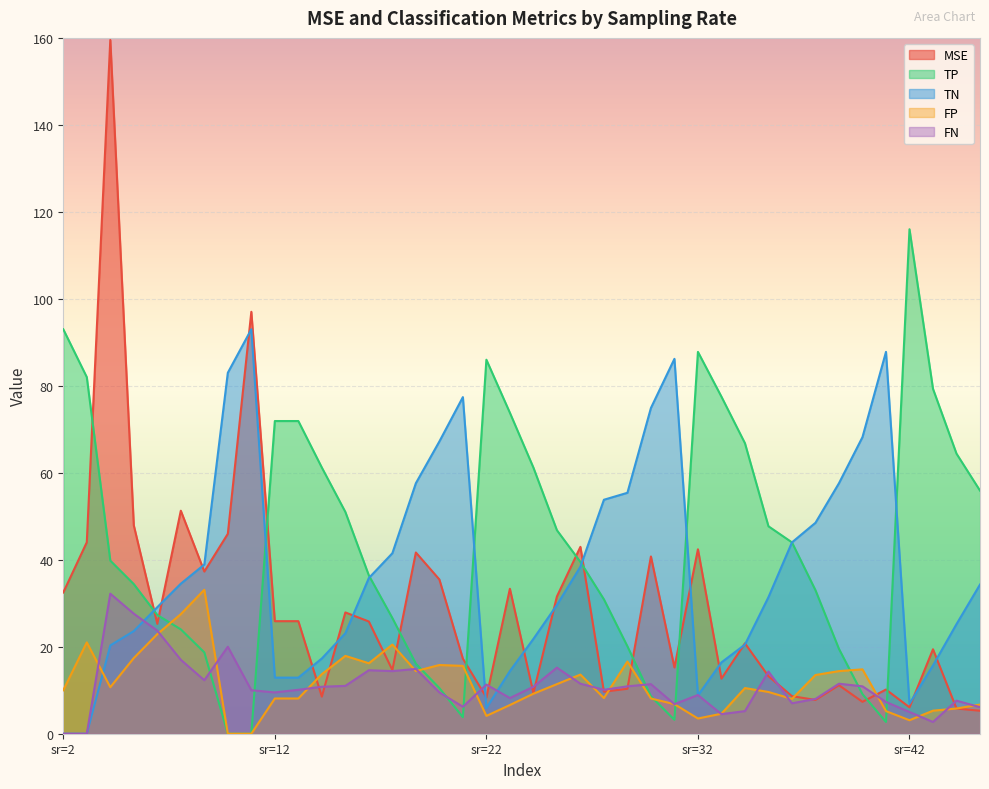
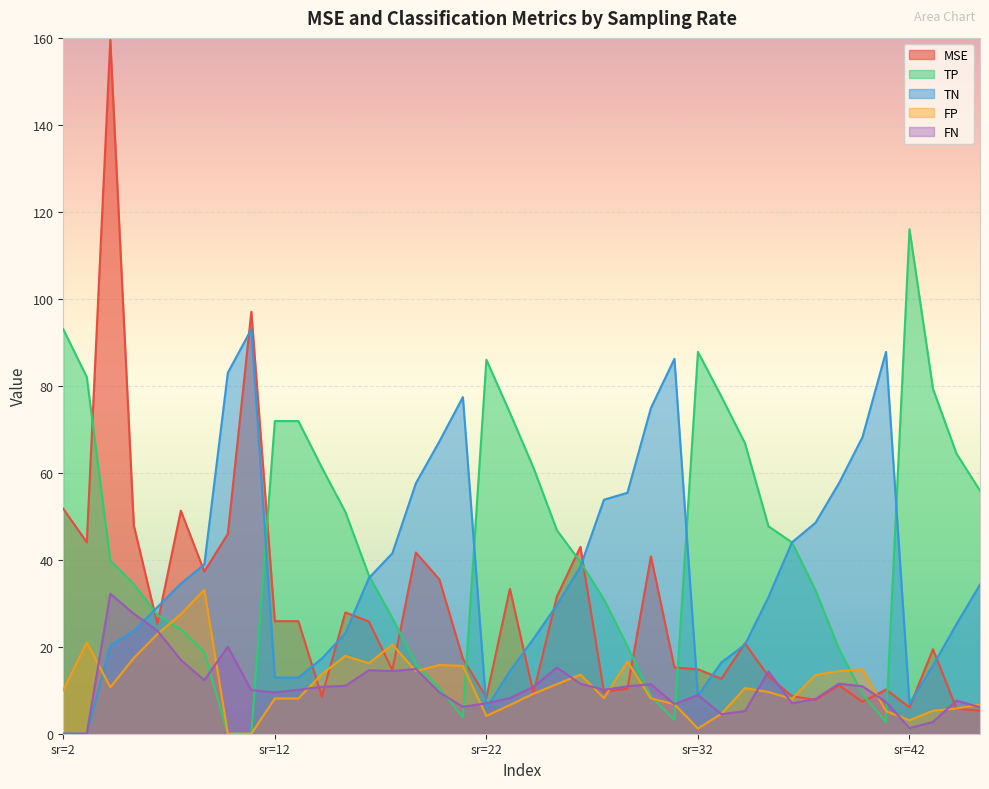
  {
    "MSE": {
-     "sr=2": 32,
+     "sr=2": 52,
      "sr=12": 26,
      "sr=22": 8,
-     "sr=32": 42,
+     "sr=32": 15,
      "sr=42": 6
    },
    "TP": {
      "sr=2": 93,
      "sr=12": 72,
      "sr=22": 86,
      "sr=32": 88,
      "sr=42": 116
    },
    "TN": {
      "sr=12": 13,
      "sr=22": 6,
      "sr=42": 7
    },
    "FP": {
      "sr=2": 10,
      "sr=12": 8,
      "sr=22": 4,
-     "sr=32": 4,
+     "sr=32": 1,
      "sr=42": 3
    },
    "FN": {
      "sr=12": 10,
-     "sr=22": 11,
-     "sr=42": 5
+     "sr=22": 7,
+     "sr=42": 1
    }
  }
